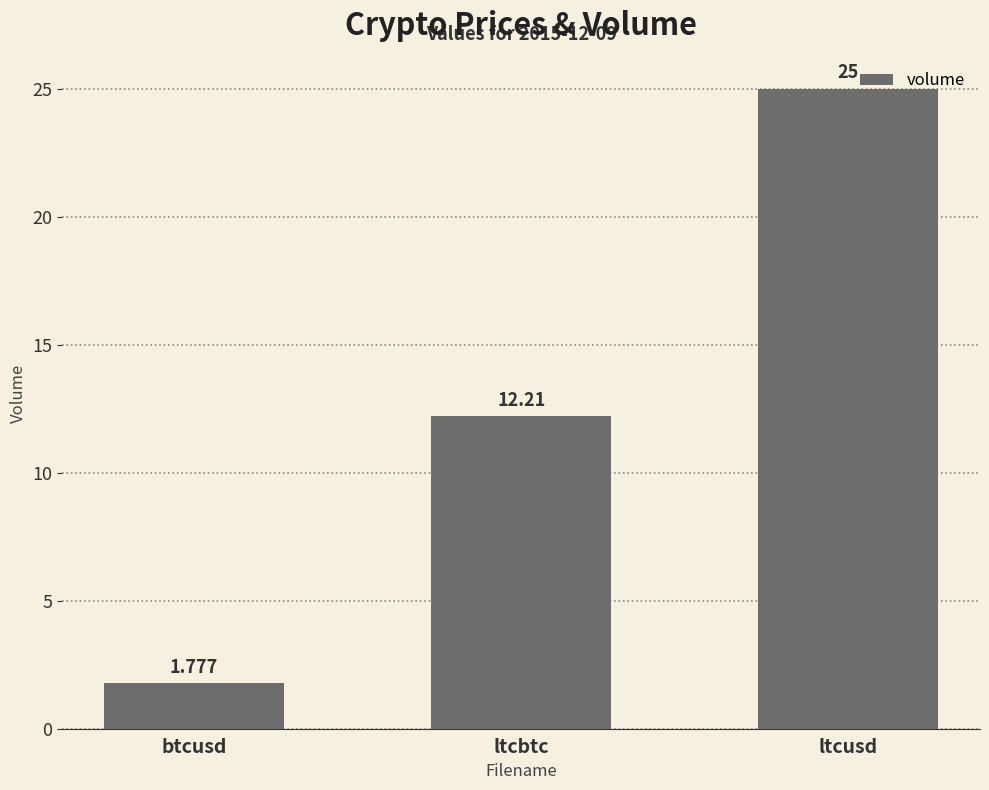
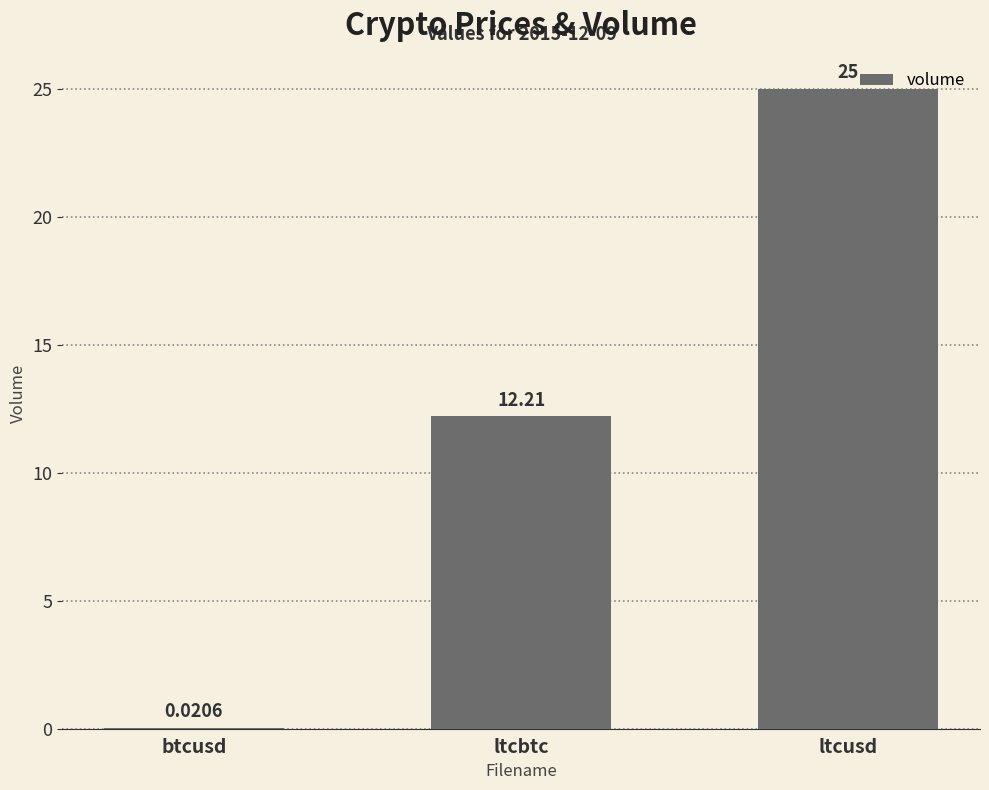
  {
-   "btcusd": 1.777,
+   "btcusd": 0.0206,
    "ltcbtc": 12.21,
    "ltcusd": 25
  }
